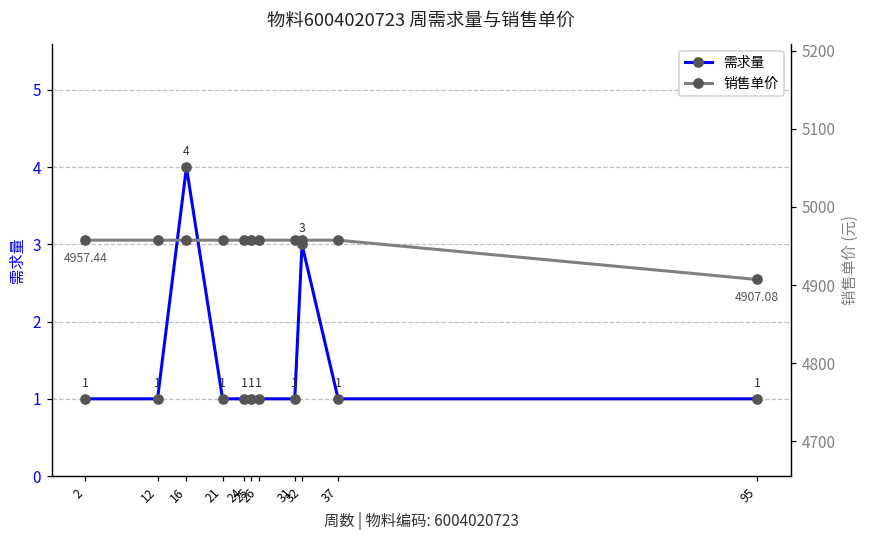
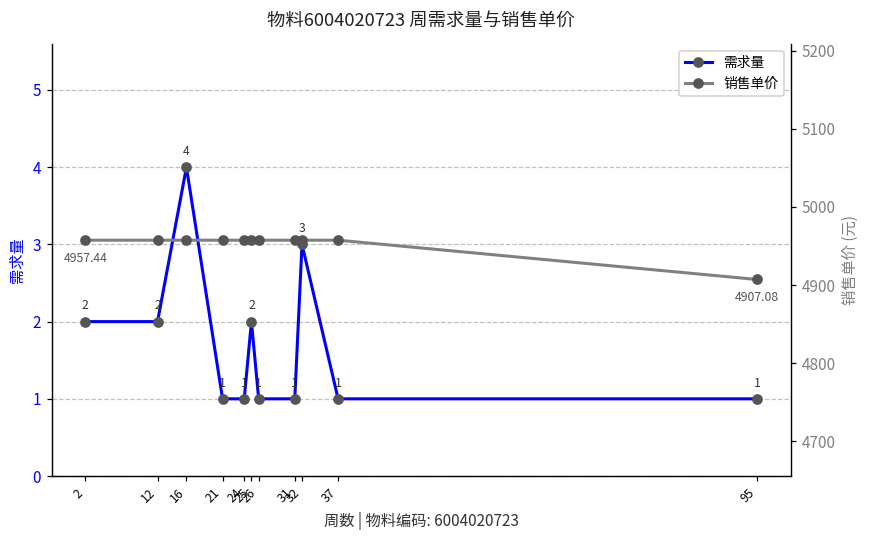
  {
    "需求量": {
-     "2": 1,
-     "12": 1,
+     "2": 2,
+     "12": 2,
      "16": 4,
      "21": 1,
      "24": 1,
-     "25": 1,
+     "25": 2,
      "26": 1,
      "31": 1,
      "32": 3,
      "37": 1,
      "95": 1
    },
    "销售单价": {
      "2": 4957.44,
      "95": 4907.08
    }
  }
